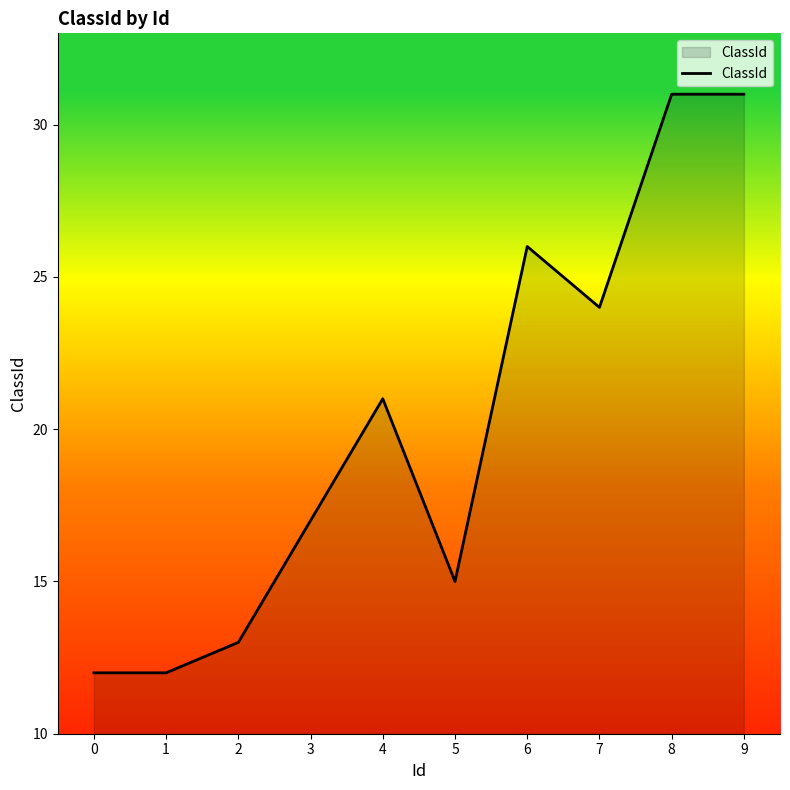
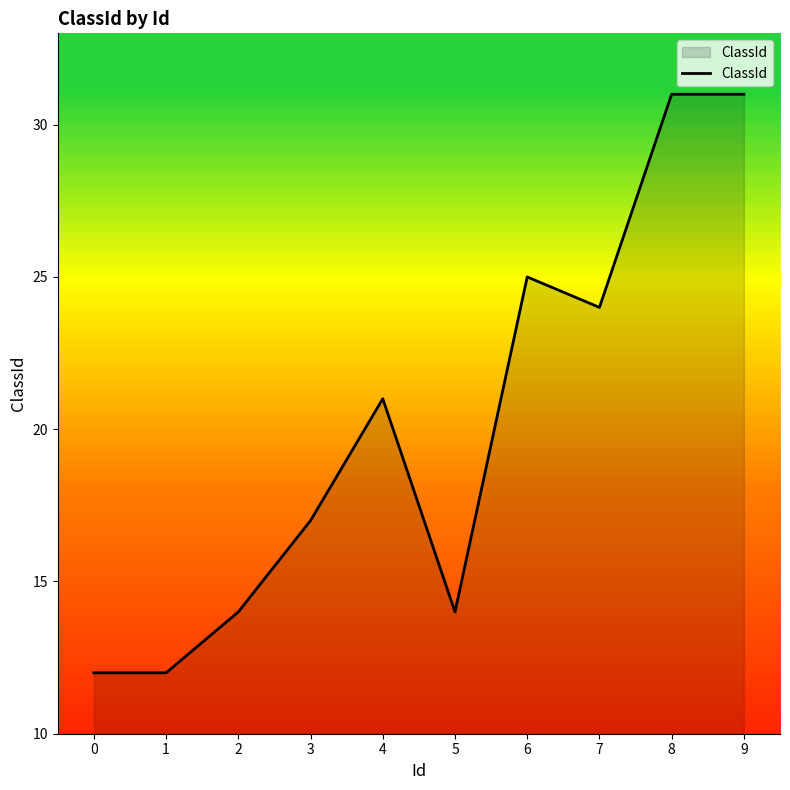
  {
    "0": 12,
    "1": 12,
-   "2": 13,
+   "2": 14,
    "3": 17,
    "4": 21,
-   "5": 15,
-   "6": 26,
+   "5": 14,
+   "6": 25,
    "7": 24,
    "8": 31,
    "9": 31
  }
